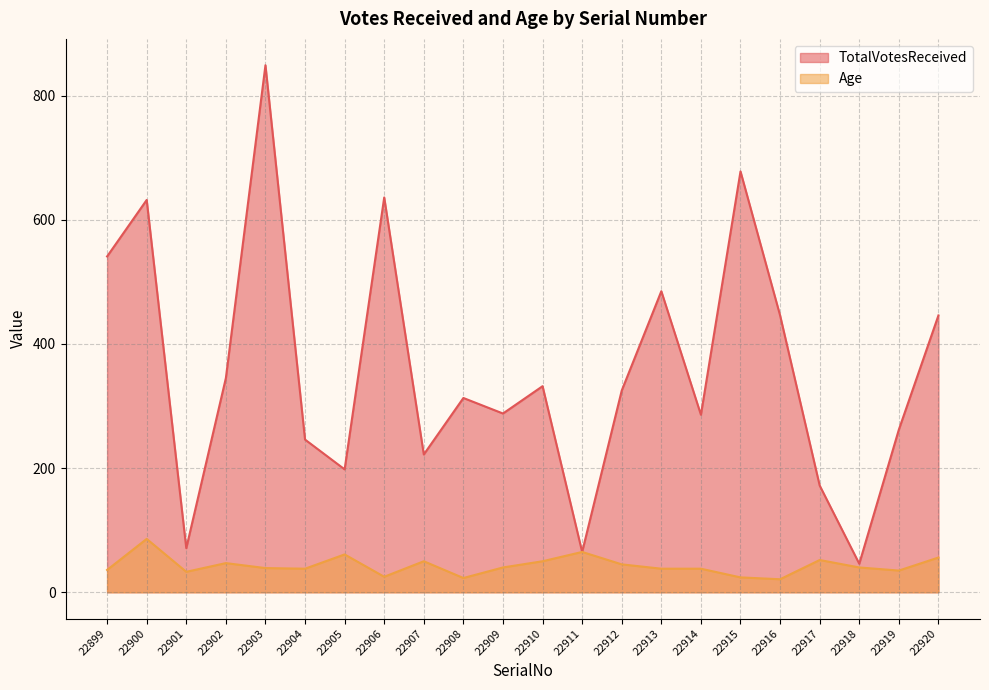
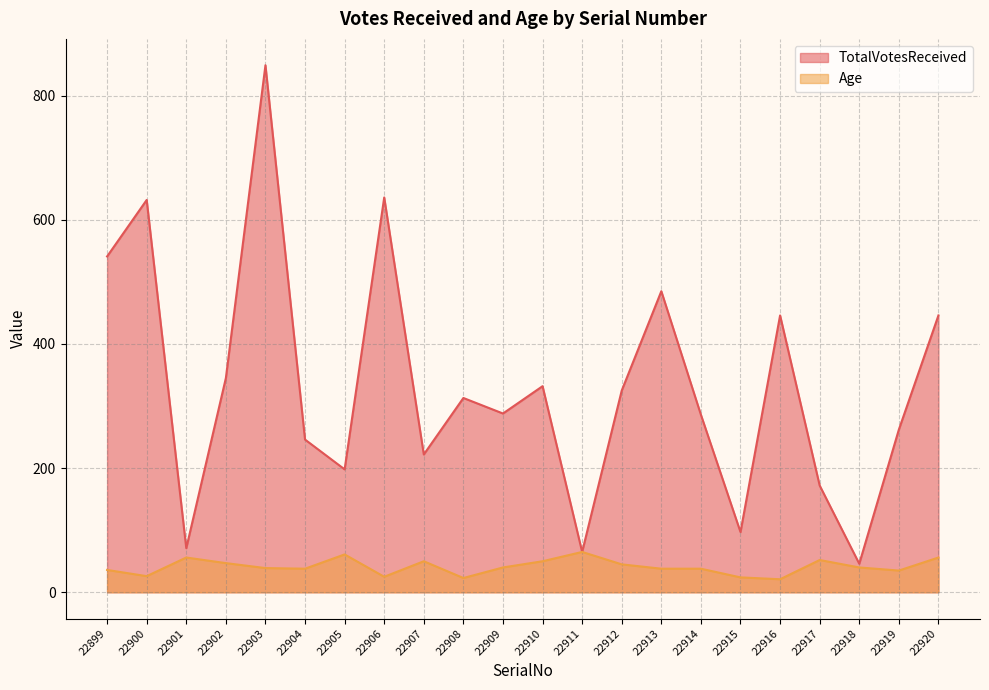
  {
    "TotalVotesReceived": {
      "22899": 540,
      "22900": 630,
      "22901": 70,
      "22902": 350,
      "22903": 850,
      "22904": 250,
      "22905": 200,
      "22906": 640,
      "22907": 220,
      "22908": 310,
      "22909": 290,
      "22910": 330,
      "22912": 330,
      "22913": 490,
      "22914": 290,
-     "22915": 680,
+     "22915": 100,
      "22916": 450,
      "22917": 170,
      "22918": 50,
      "22919": 260,
      "22920": 450
    },
    "Age": {
      "22899": 40,
-     "22900": 90,
-     "22901": 30,
+     "22900": 30,
+     "22901": 60,
      "22902": 50,
      "22903": 40,
      "22904": 40,
      "22905": 60,
      "22906": 30,
      "22907": 50,
      "22908": 20,
      "22909": 40,
      "22910": 50,
      "22912": 50,
      "22913": 40,
      "22914": 40,
      "22915": 20,
      "22916": 20,
      "22917": 50,
      "22918": 40,
      "22919": 40,
      "22920": 60
    }
  }
